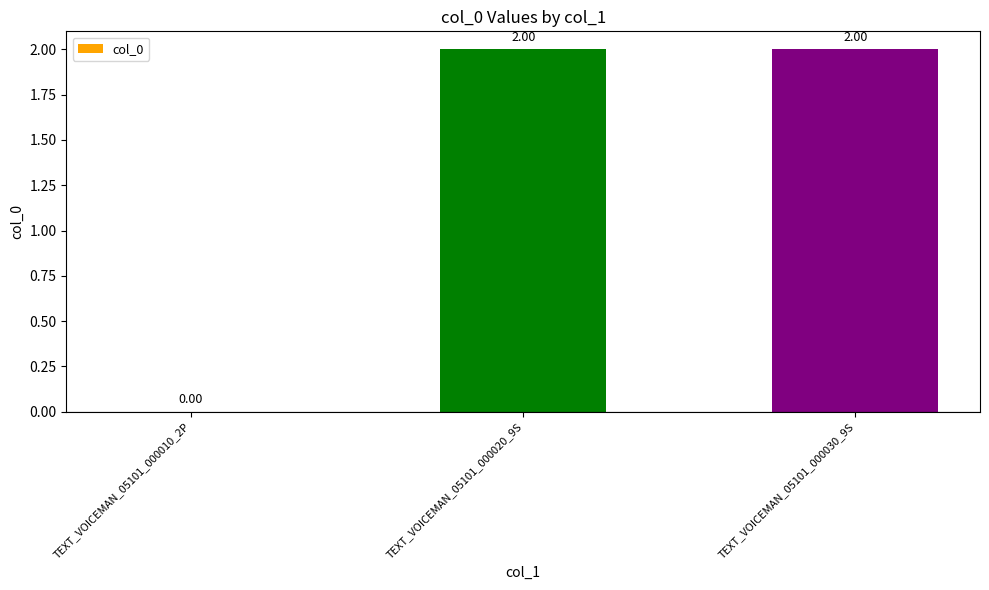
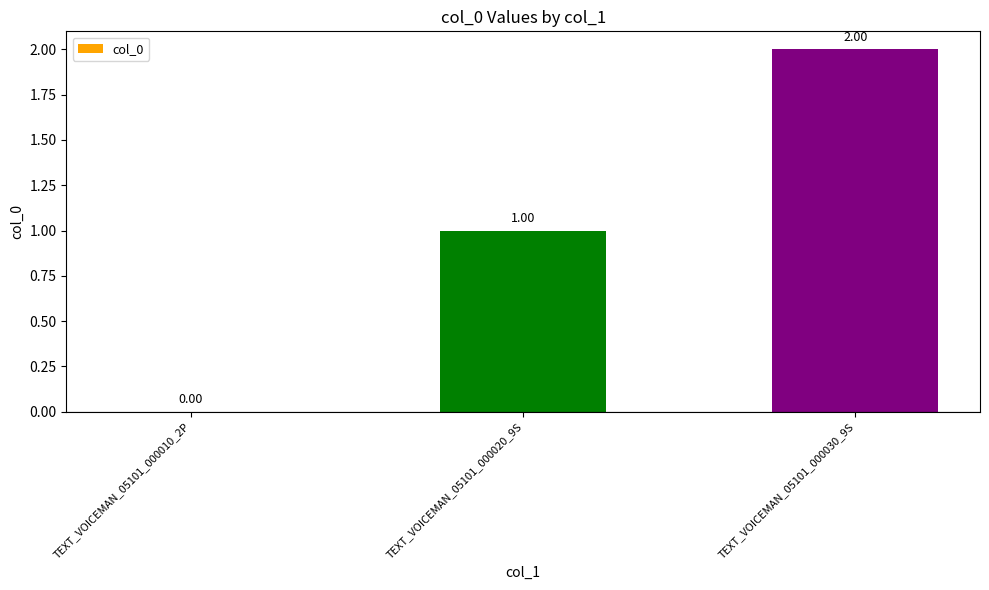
  {
    "TEXT_VOICEMAN_05101_000010_2P": 0.00,
-   "TEXT_VOICEMAN_05101_000020_9S": 2.00,
+   "TEXT_VOICEMAN_05101_000020_9S": 1.00,
    "TEXT_VOICEMAN_05101_000030_9S": 2.00
  }
